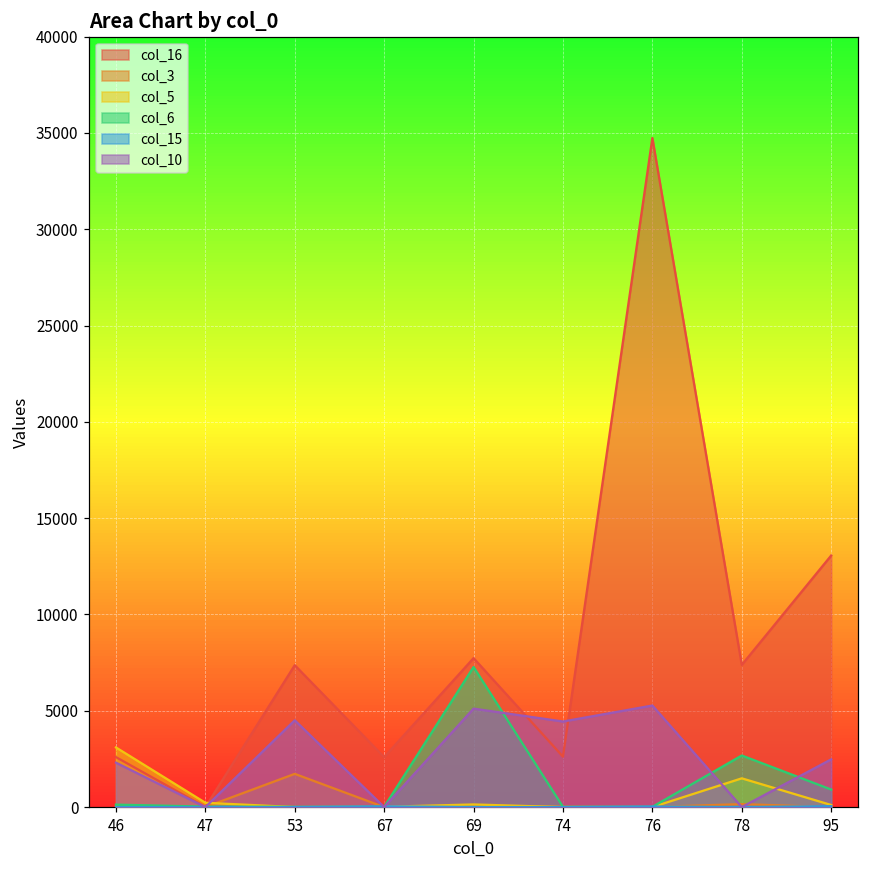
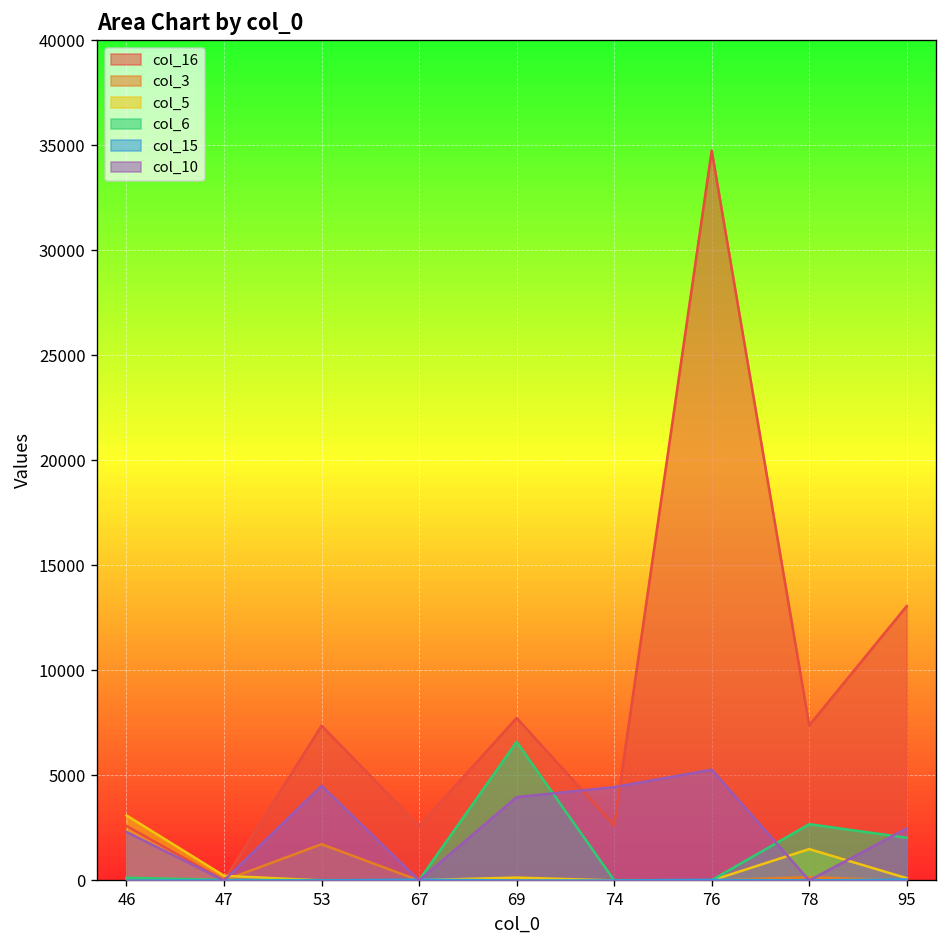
  {
    "col_5": {
      "46": 3100,
      "47": 200,
      "78": 1500
    },
    "col_6": {
-     "69": 7300,
+     "69": 6600,
      "78": 2700,
-     "95": 900
+     "95": 2000
    },
    "col_10": {
      "46": 2300,
      "53": 4500,
-     "69": 5100,
+     "69": 4000,
      "74": 4400,
      "76": 5300,
      "95": 2500
    }
  }
